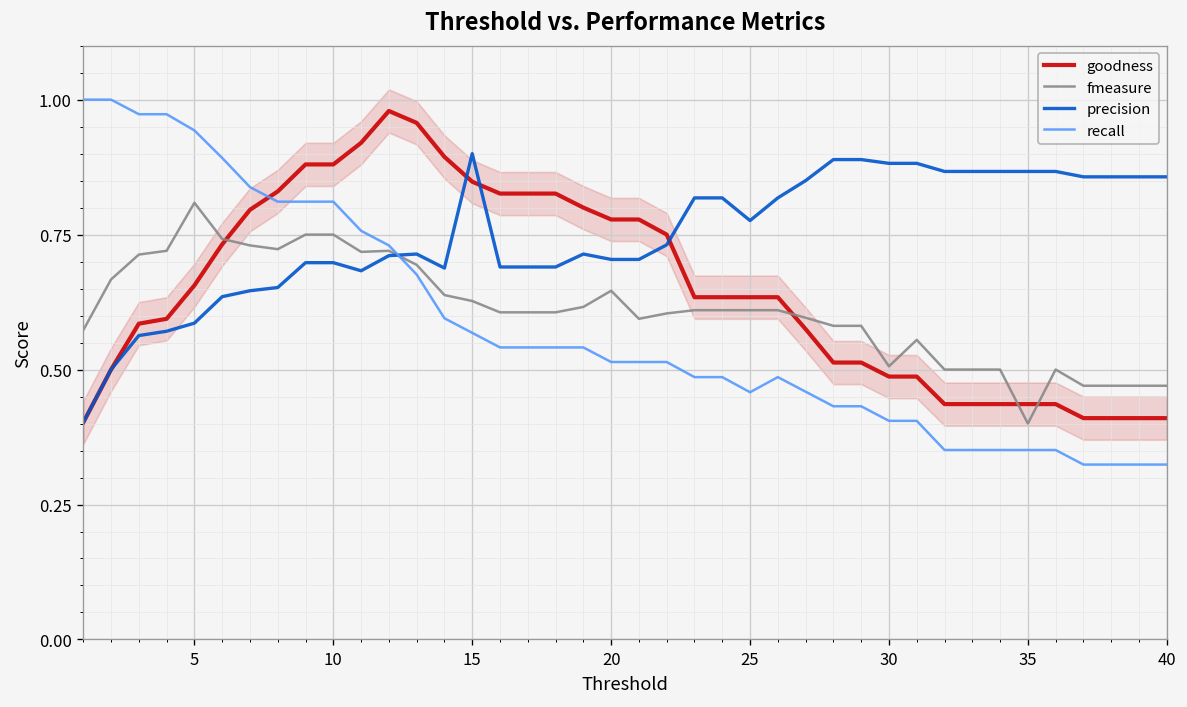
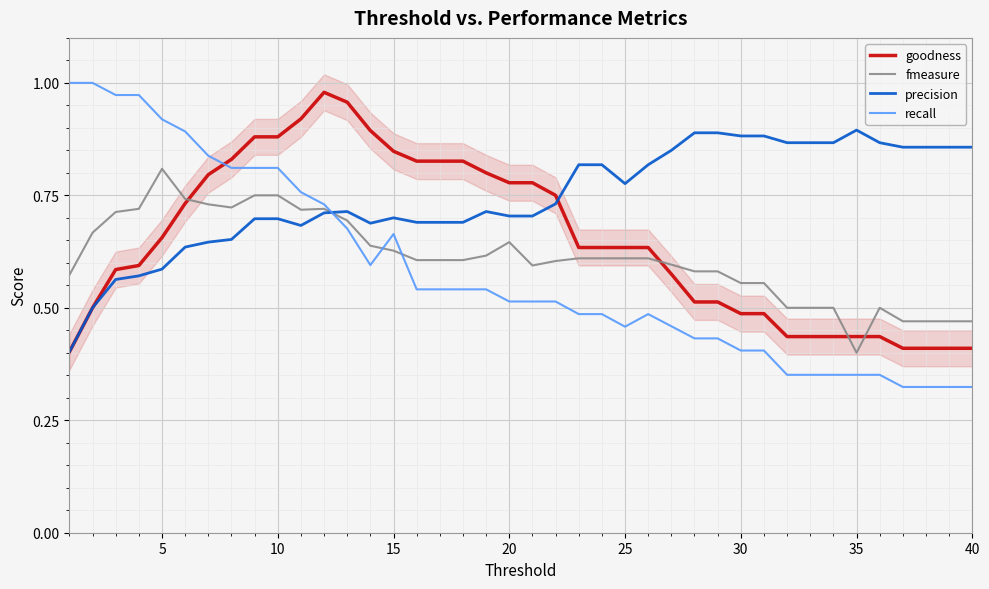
  {
    "fmeasure": {
      "5": 0.81,
      "10": 0.75,
      "15": 0.63,
      "20": 0.65,
      "25": 0.61,
-     "30": 0.51,
+     "30": 0.56,
      "35": 0.40,
      "40": 0.47
    },
    "precision": {
      "5": 0.59,
      "10": 0.70,
-     "15": 0.9,
+     "15": 0.7,
      "20": 0.70,
      "25": 0.78,
      "30": 0.88,
-     "35": 0.87,
+     "35": 0.90,
      "40": 0.86
    },
    "recall": {
-     "5": 0.94,
+     "5": 0.92,
      "10": 0.81,
-     "15": 0.57,
+     "15": 0.66,
      "20": 0.51,
      "25": 0.46,
      "30": 0.41,
      "35": 0.35,
      "40": 0.32
    }
  }
